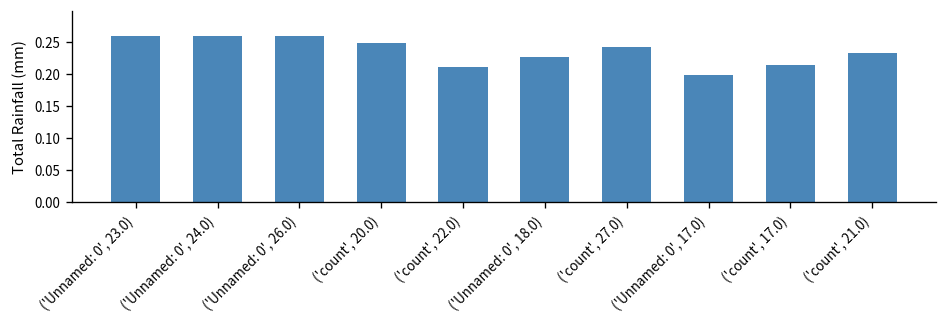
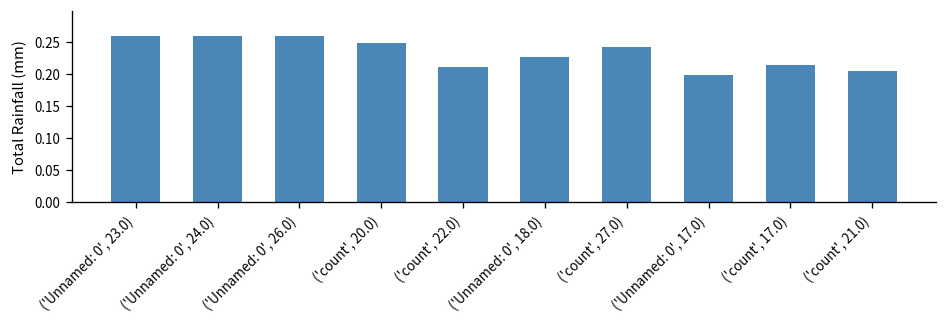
  {
    "('Unnamed: 0', 23.0)": 0.26,
    "('Unnamed: 0', 24.0)": 0.26,
    "('Unnamed: 0', 26.0)": 0.26,
    "('count', 20.0)": 0.25,
    "('count', 22.0)": 0.21,
    "('Unnamed: 0', 18.0)": 0.23,
    "('count', 27.0)": 0.24,
    "('Unnamed: 0', 17.0)": 0.20,
    "('count', 17.0)": 0.21,
-   "('count', 21.0)": 0.23
+   "('count', 21.0)": 0.20
  }
